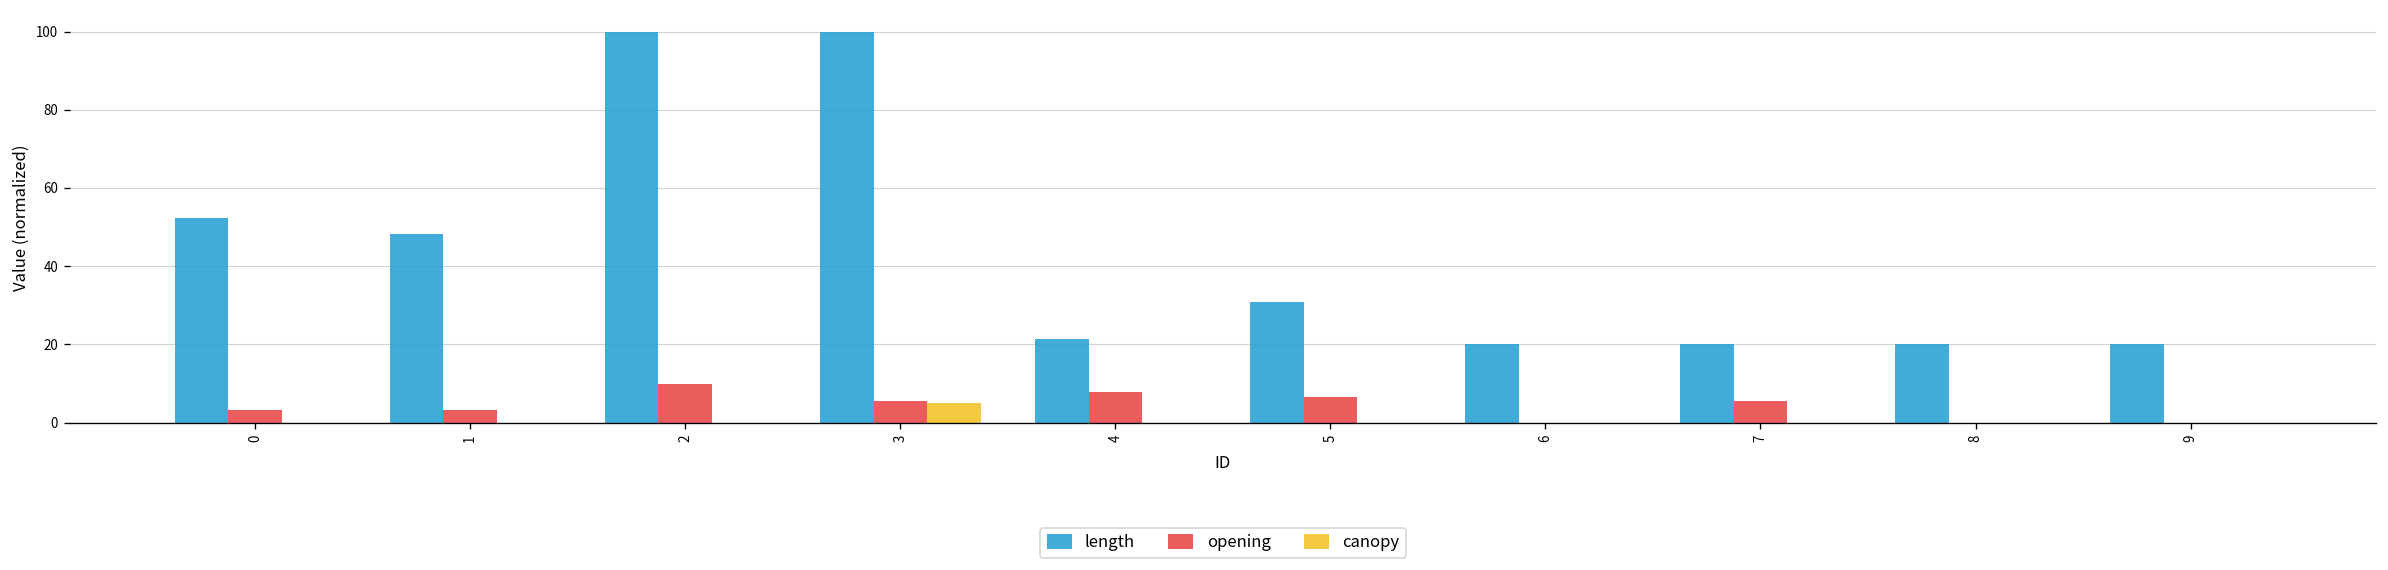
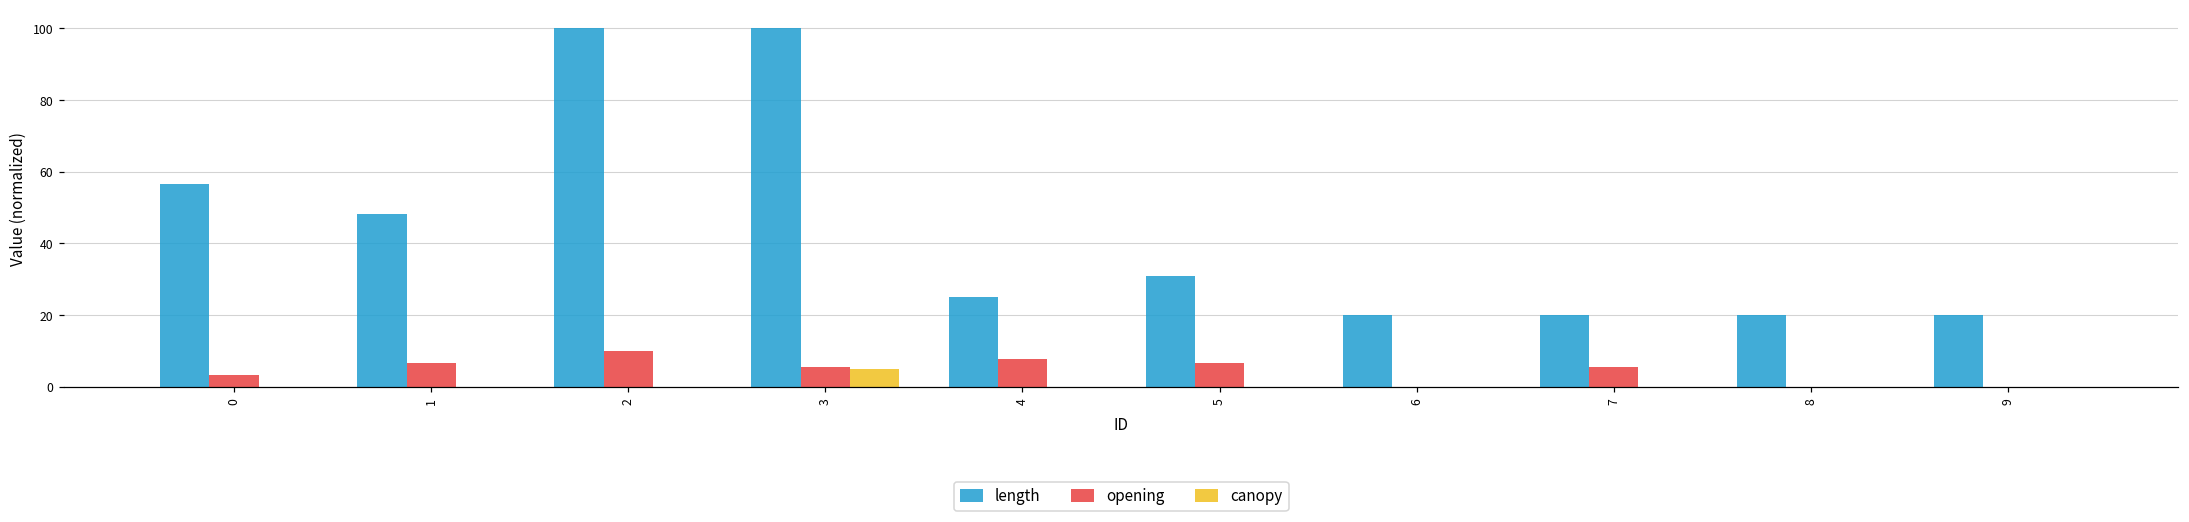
  {
    "length": {
-     "0": 52,
+     "0": 57,
      "1": 48,
      "2": 100,
      "3": 100,
-     "4": 21,
+     "4": 25,
      "5": 31,
      "6": 20,
      "7": 20,
      "8": 20,
      "9": 20
    },
    "opening": {
      "0": 3,
-     "1": 3,
+     "1": 7,
      "2": 10,
      "3": 6,
      "4": 8,
      "5": 7,
      "6": 0,
      "7": 6,
      "8": 0,
      "9": 0
    },
    "canopy": {
      "0": 0,
      "1": 0,
      "2": 0,
      "3": 5,
      "4": 0,
      "5": 0,
      "6": 0,
      "7": 0,
      "8": 0,
      "9": 0
    }
  }
